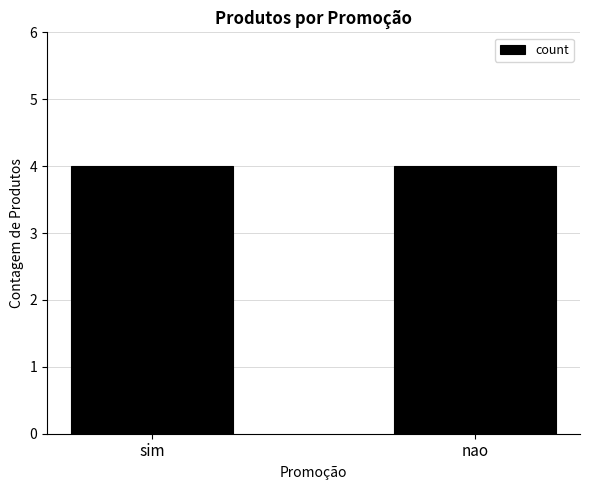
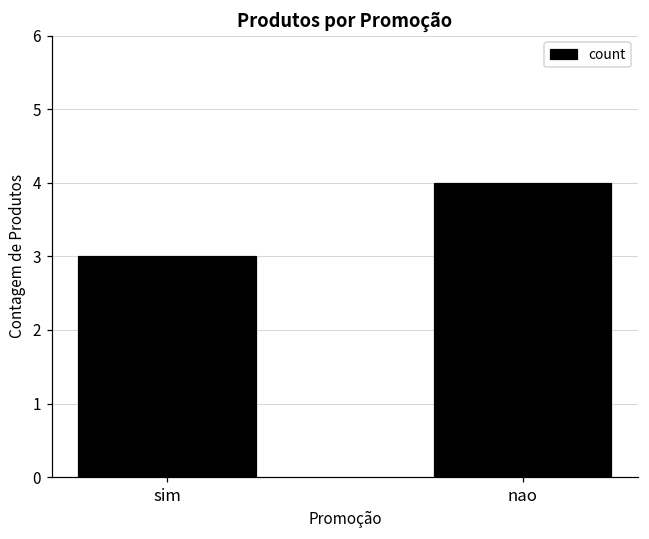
  {
-   "sim": 4,
+   "sim": 3,
    "nao": 4
  }
